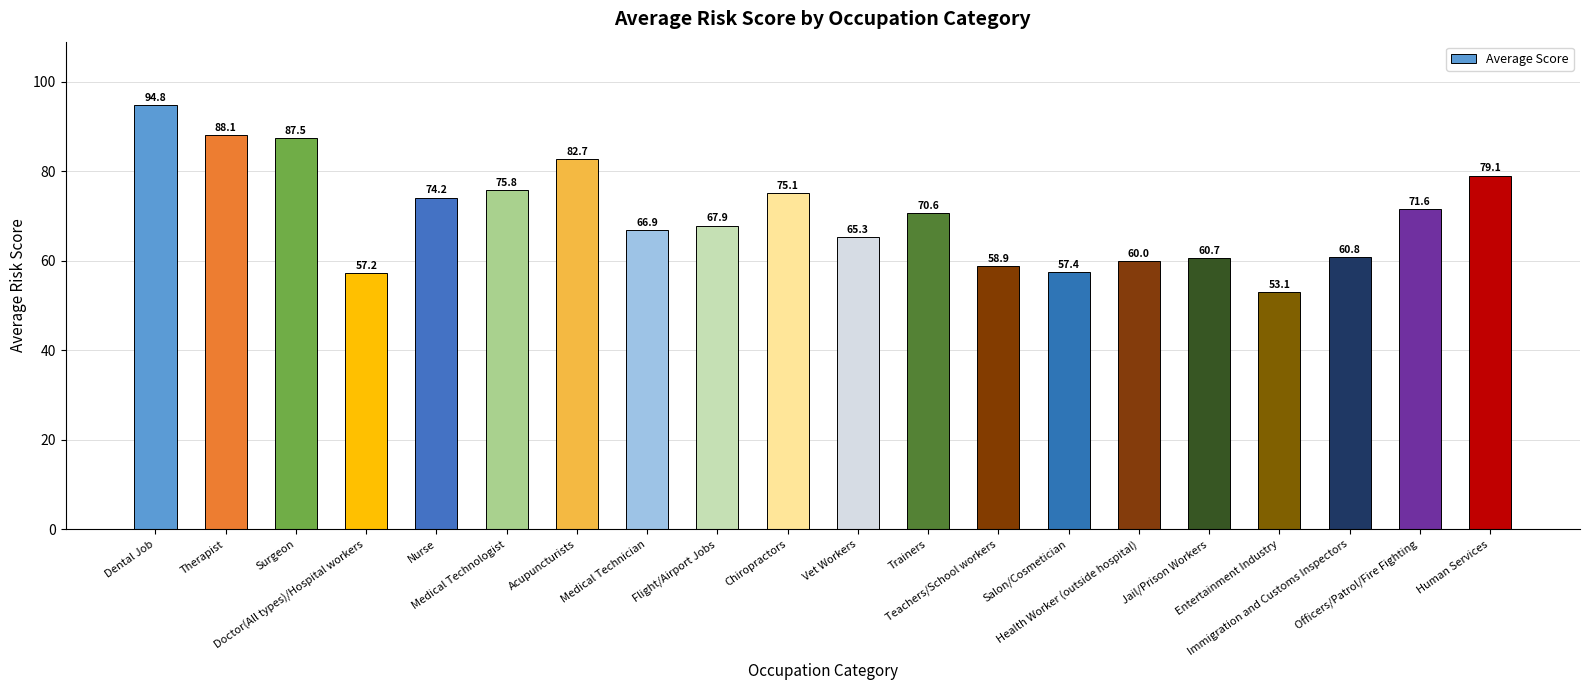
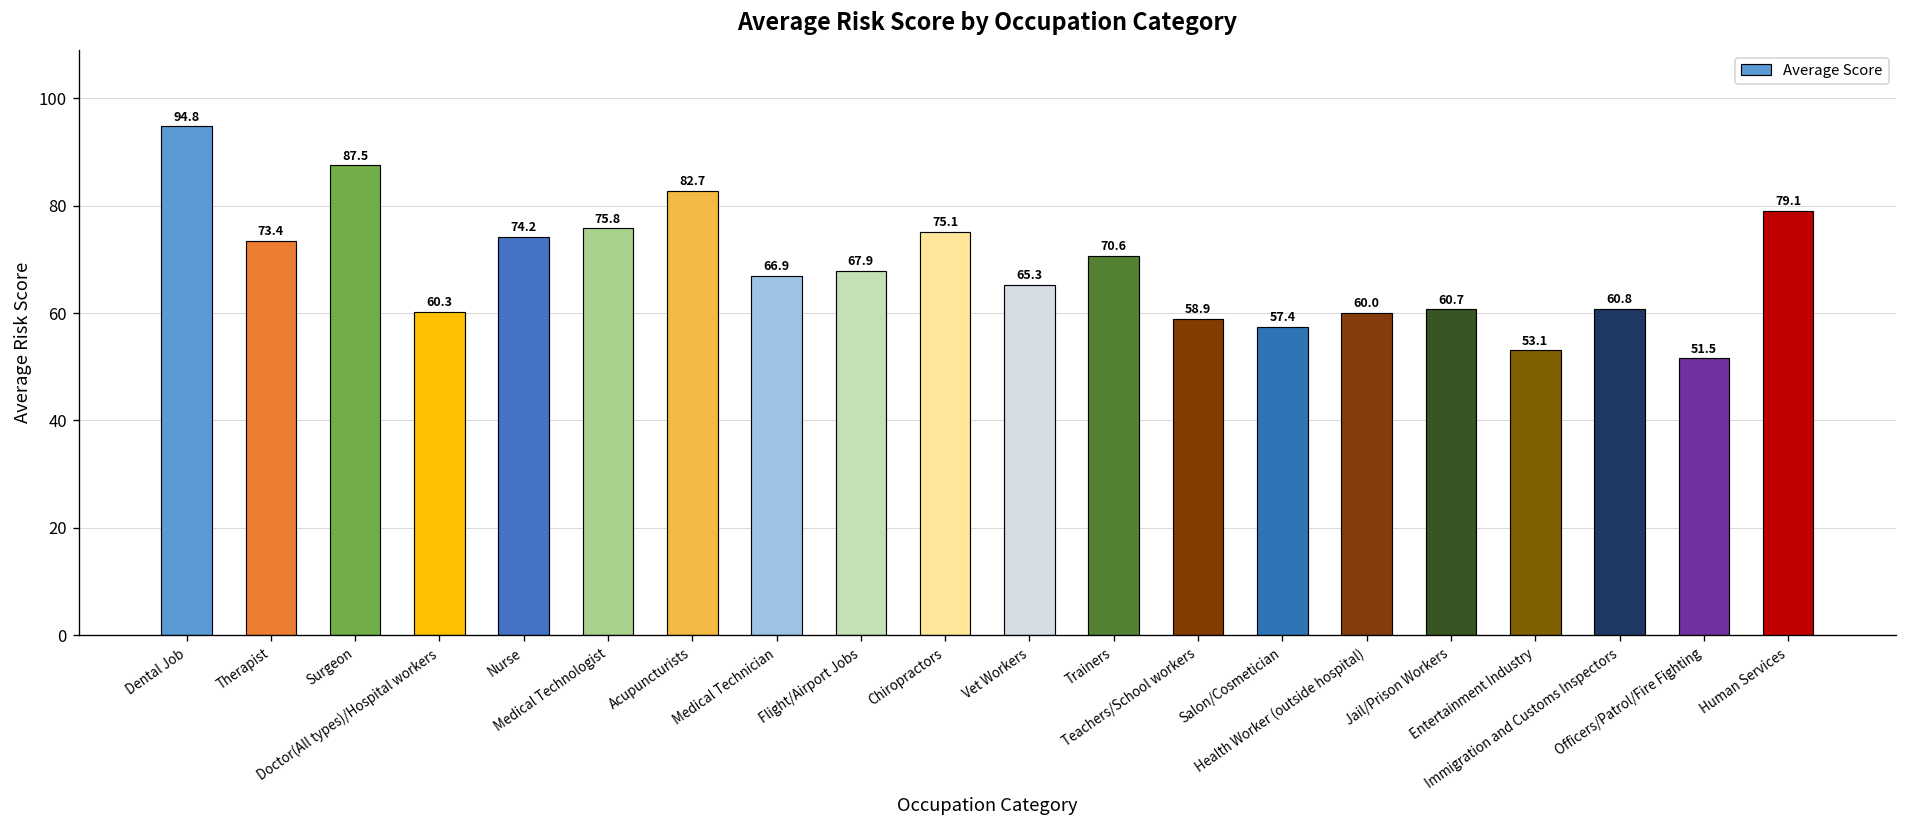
  {
    "Dental Job": 94.8,
-   "Therapist": 88.1,
+   "Therapist": 73.4,
    "Surgeon": 87.5,
-   "Doctor(All types)/Hospital workers": 57.2,
+   "Doctor(All types)/Hospital workers": 60.3,
    "Nurse": 74.2,
    "Medical Technologist": 75.8,
    "Acupuncturists": 82.7,
    "Medical Technician": 66.9,
    "Flight/Airport Jobs": 67.9,
    "Chiropractors": 75.1,
    "Vet Workers": 65.3,
    "Trainers": 70.6,
    "Teachers/School workers": 58.9,
    "Salon/Cosmetician": 57.4,
    "Health Worker (outside hospital)": 60.0,
    "Jail/Prison Workers": 60.7,
    "Entertainment Industry": 53.1,
    "Immigration and Customs Inspectors": 60.8,
-   "Officers/Patrol/Fire Fighting": 71.6,
+   "Officers/Patrol/Fire Fighting": 51.5,
    "Human Services": 79.1
  }
